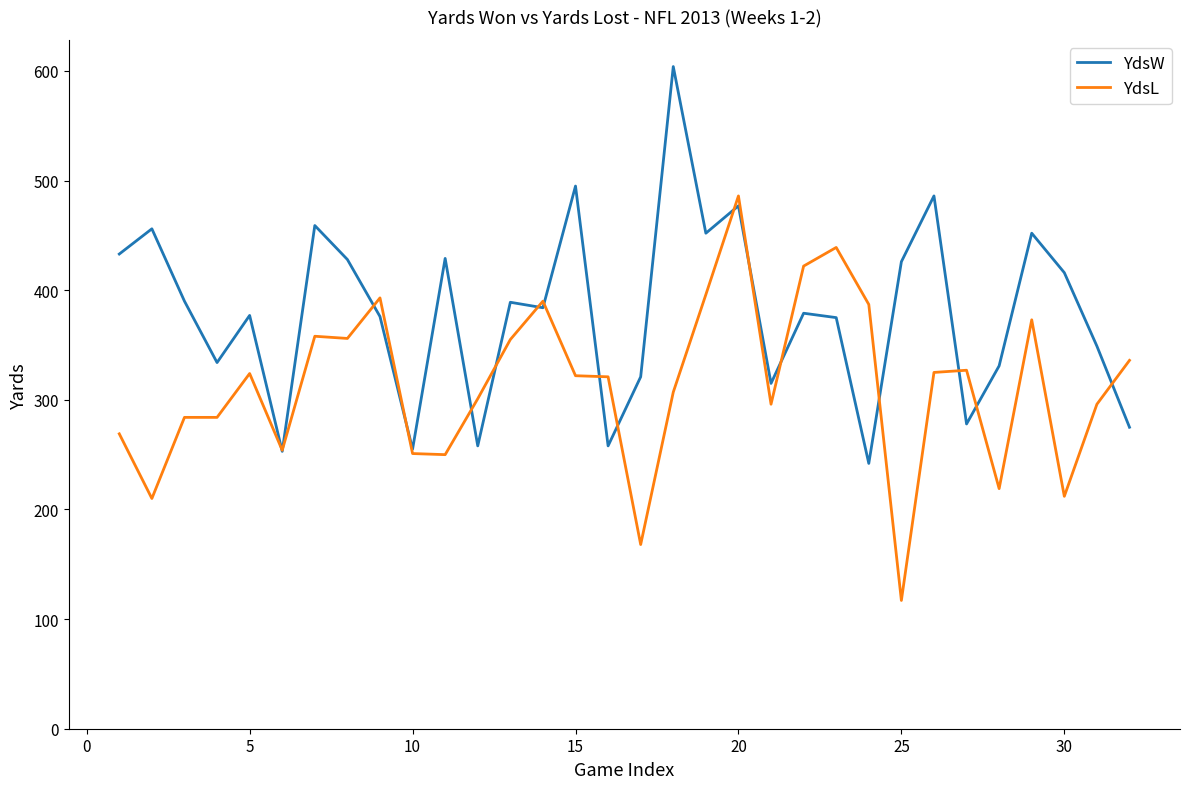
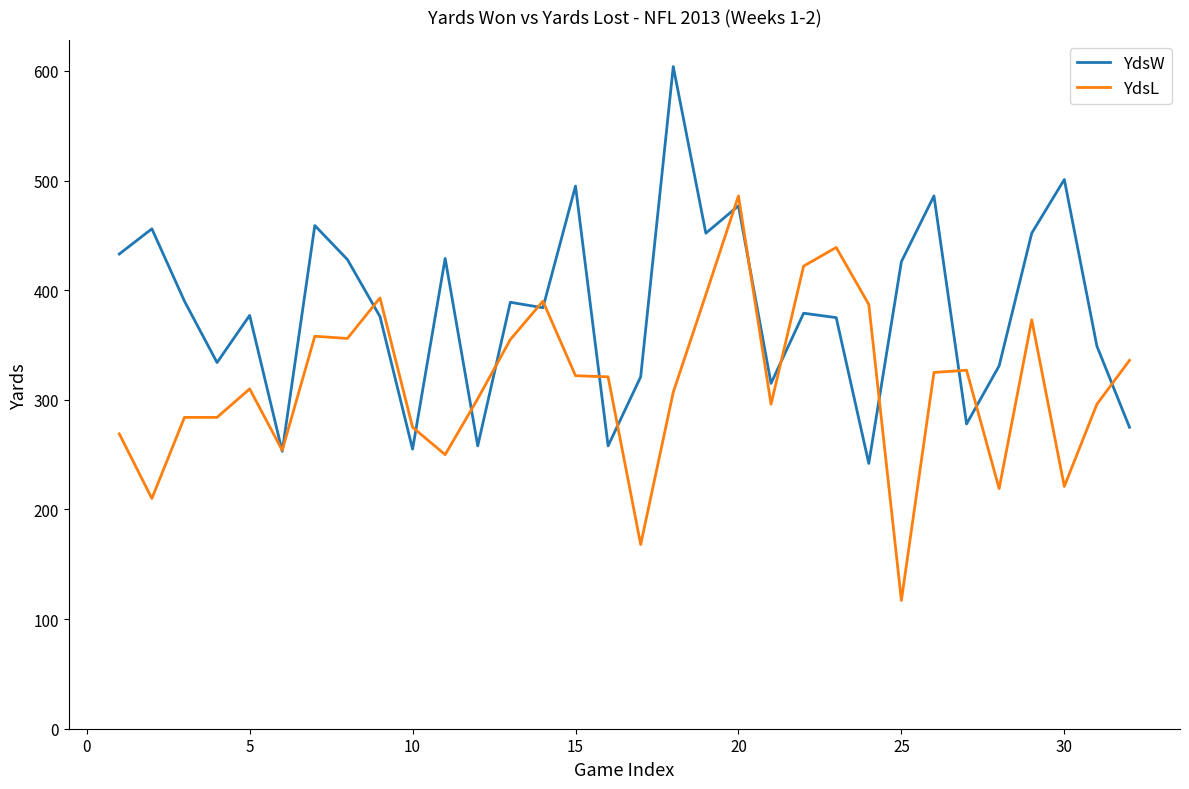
  {
    "YdsW": {
      "5": 377,
      "10": 255,
      "15": 495,
      "20": 477,
      "25": 426,
-     "30": 416
+     "30": 501
    },
    "YdsL": {
-     "5": 324,
-     "10": 251,
+     "5": 310,
+     "10": 275,
      "15": 322,
      "20": 486,
      "25": 117,
-     "30": 212
+     "30": 221
    }
  }
